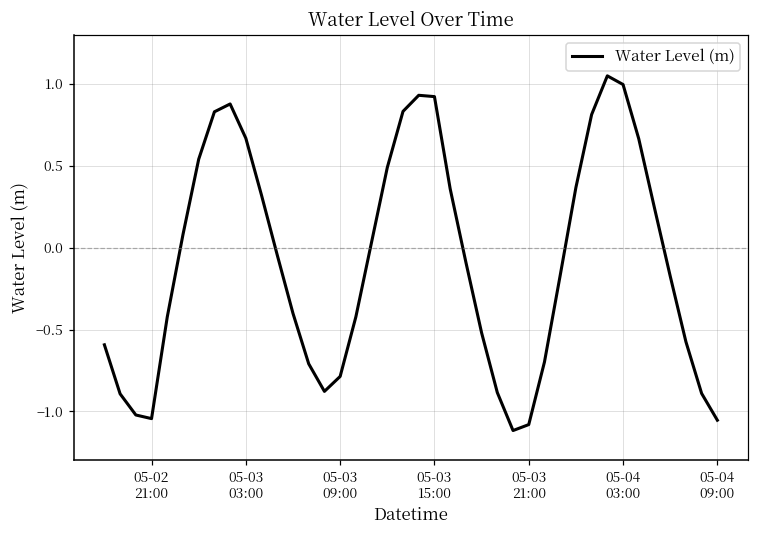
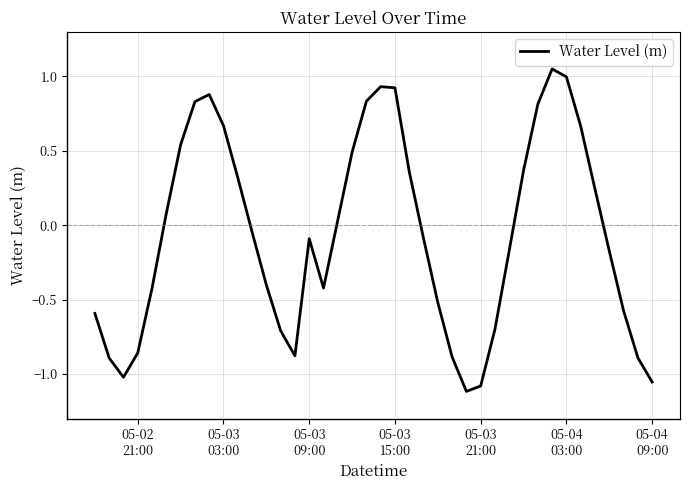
  {
-   "05-02 21:00": -1.04,
+   "05-02 21:00": -0.86,
    "05-03 03:00": 0.67,
-   "05-03 09:00": -0.79,
+   "05-03 09:00": -0.09,
    "05-03 15:00": 0.92,
    "05-03 21:00": -1.08,
    "05-04 03:00": 1.00,
    "05-04 09:00": -1.05
  }
